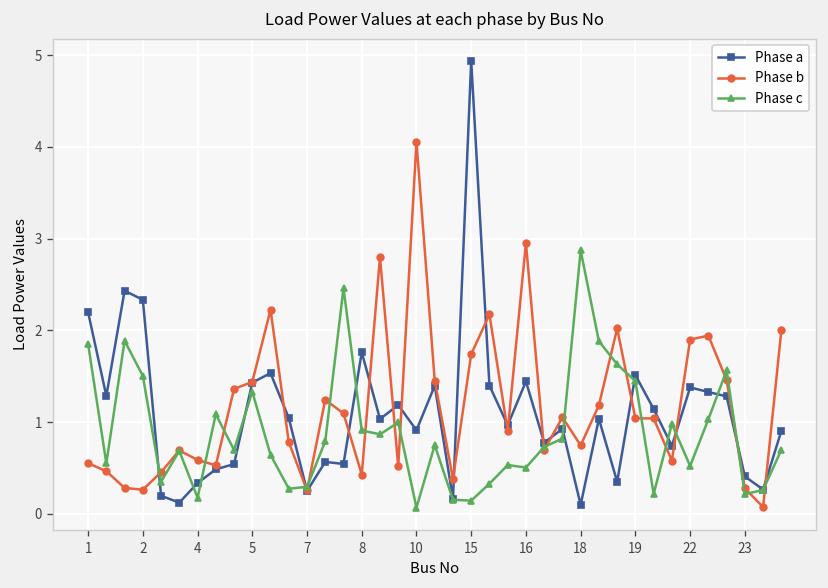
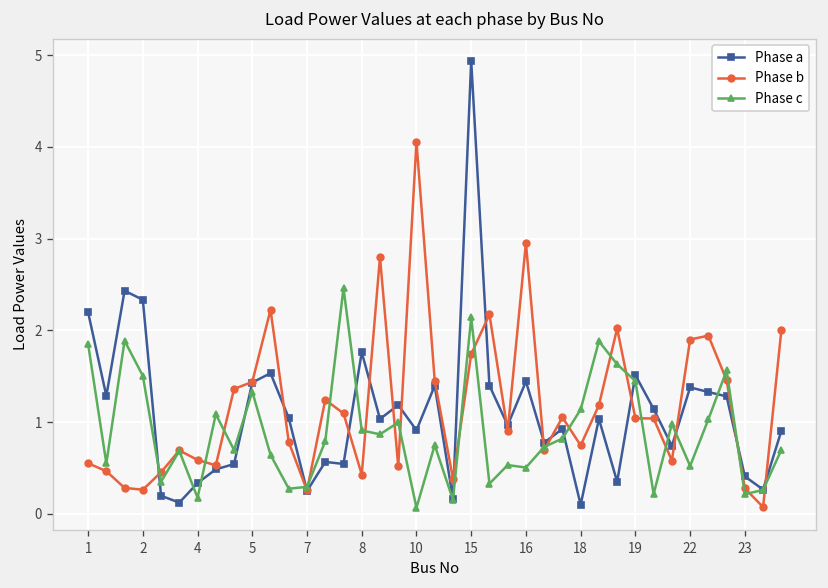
  {
    "Phase a": {
      "15": 4.9,
      "18": 0.1
    },
    "Phase b": {
      "15": 1.7,
      "18": 0.7
    },
    "Phase c": {
-     "15": 0.1,
-     "18": 2.9
+     "15": 2.1,
+     "18": 1.1
    }
  }
